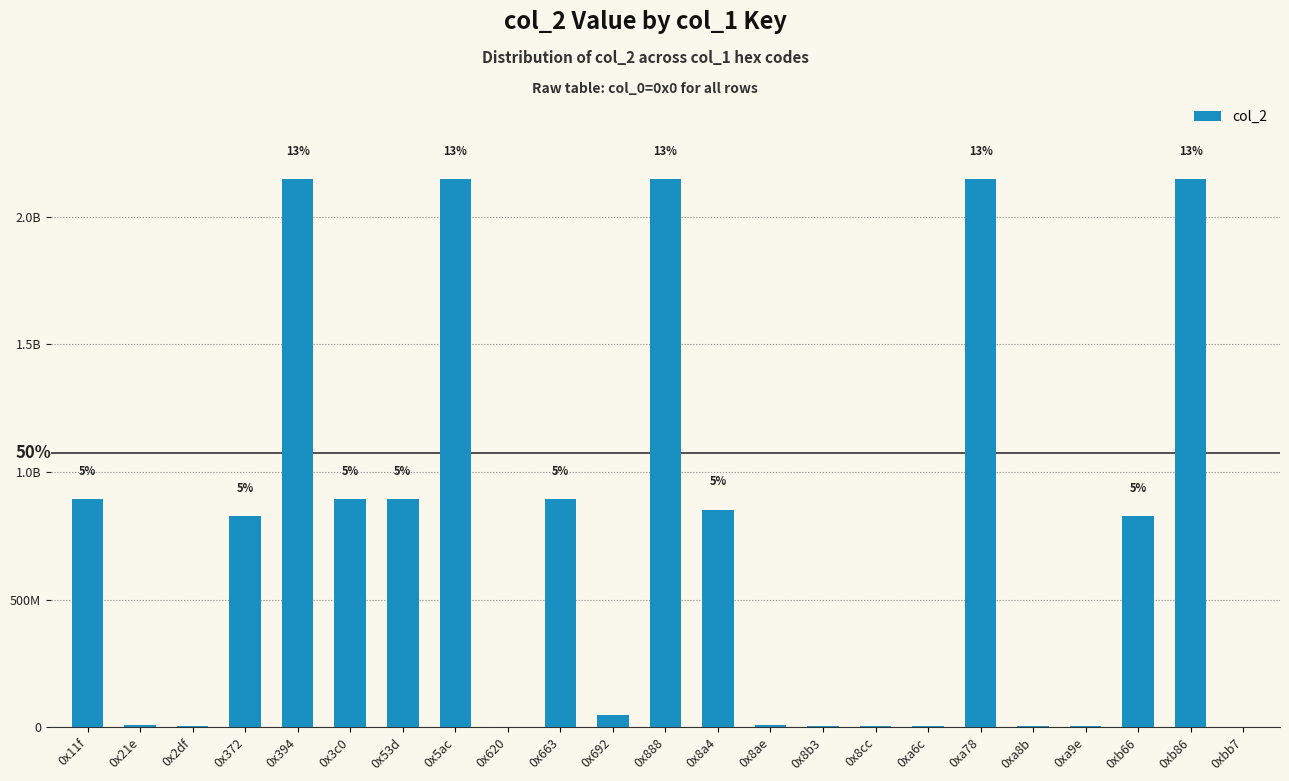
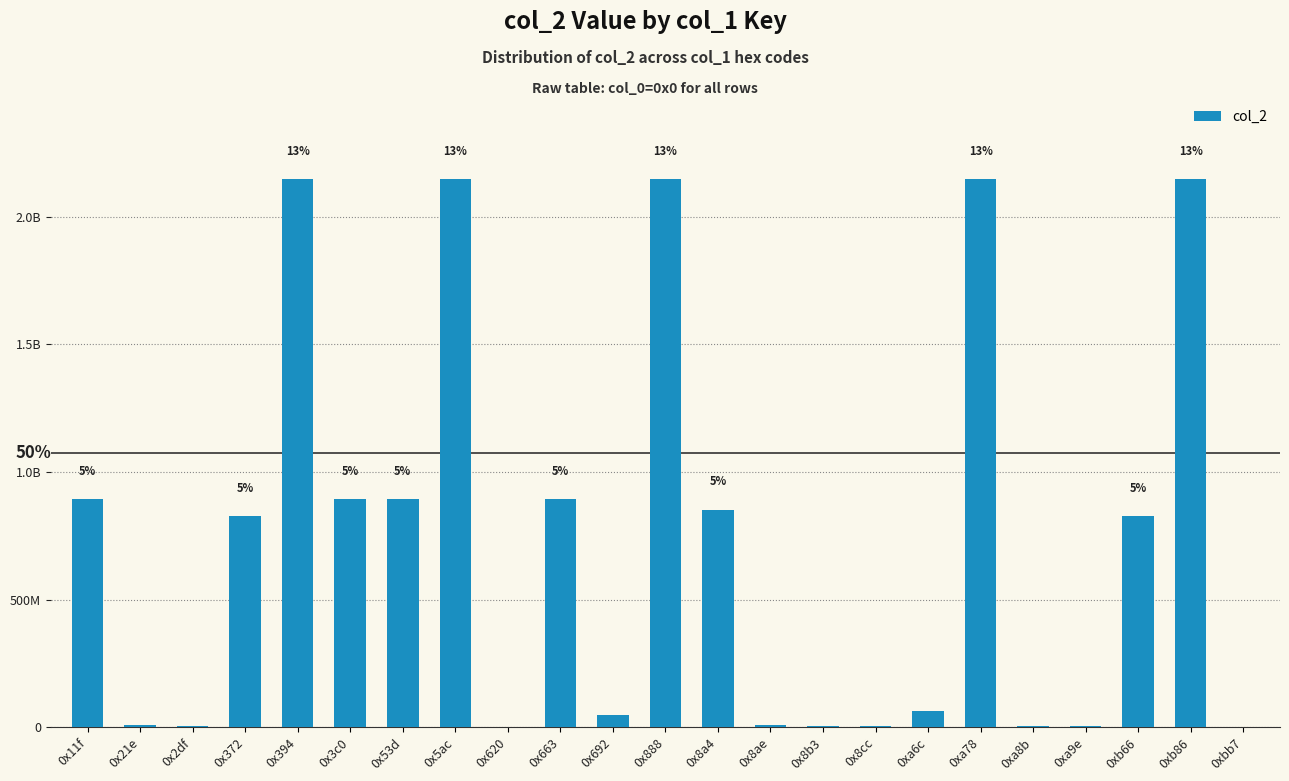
  {
    "0x692": 50000000,
-   "0xa6c": 0
+   "0xa6c": 60000000
  }
